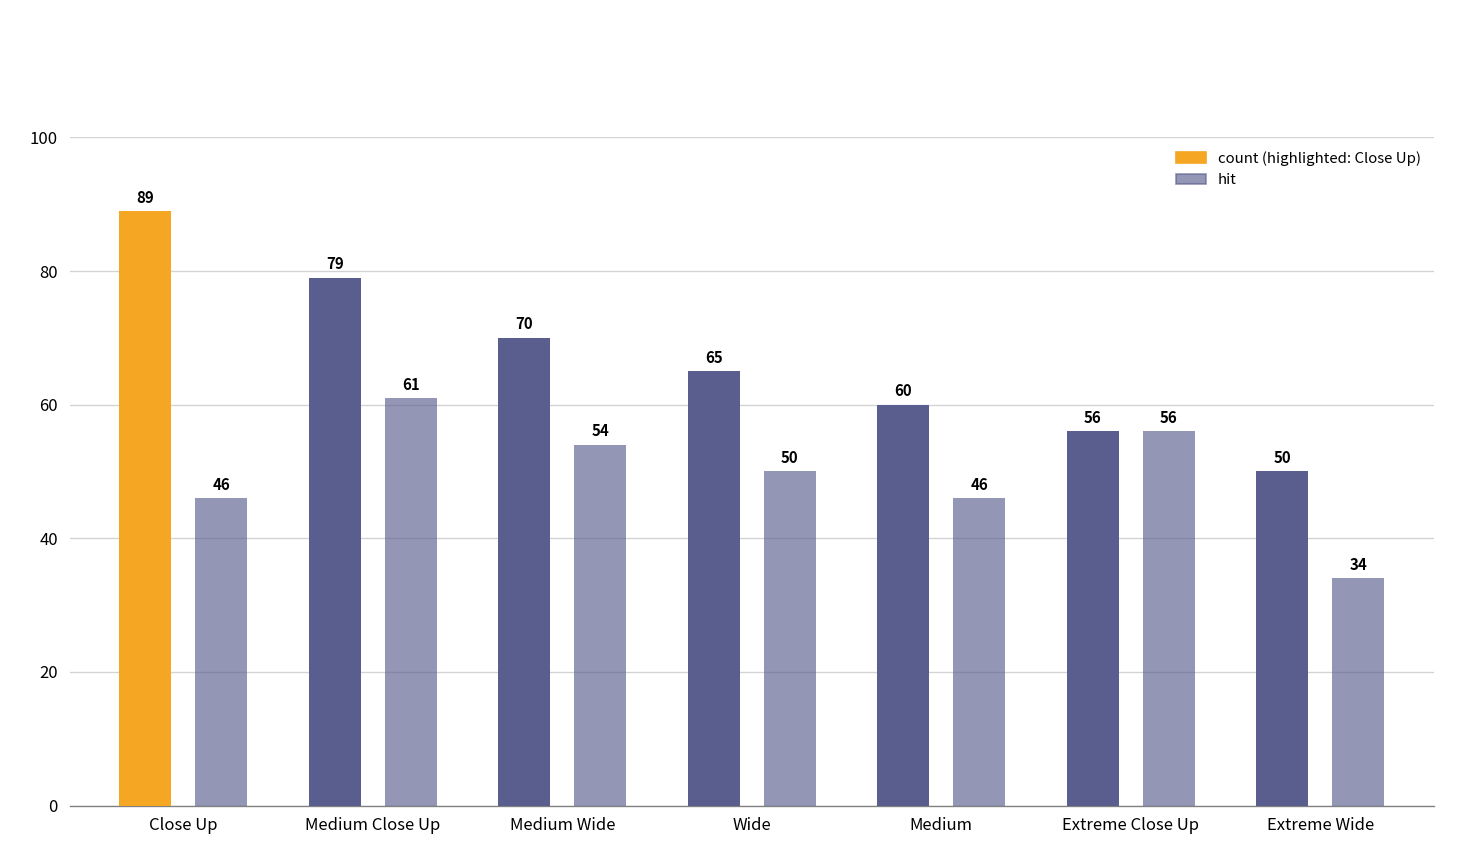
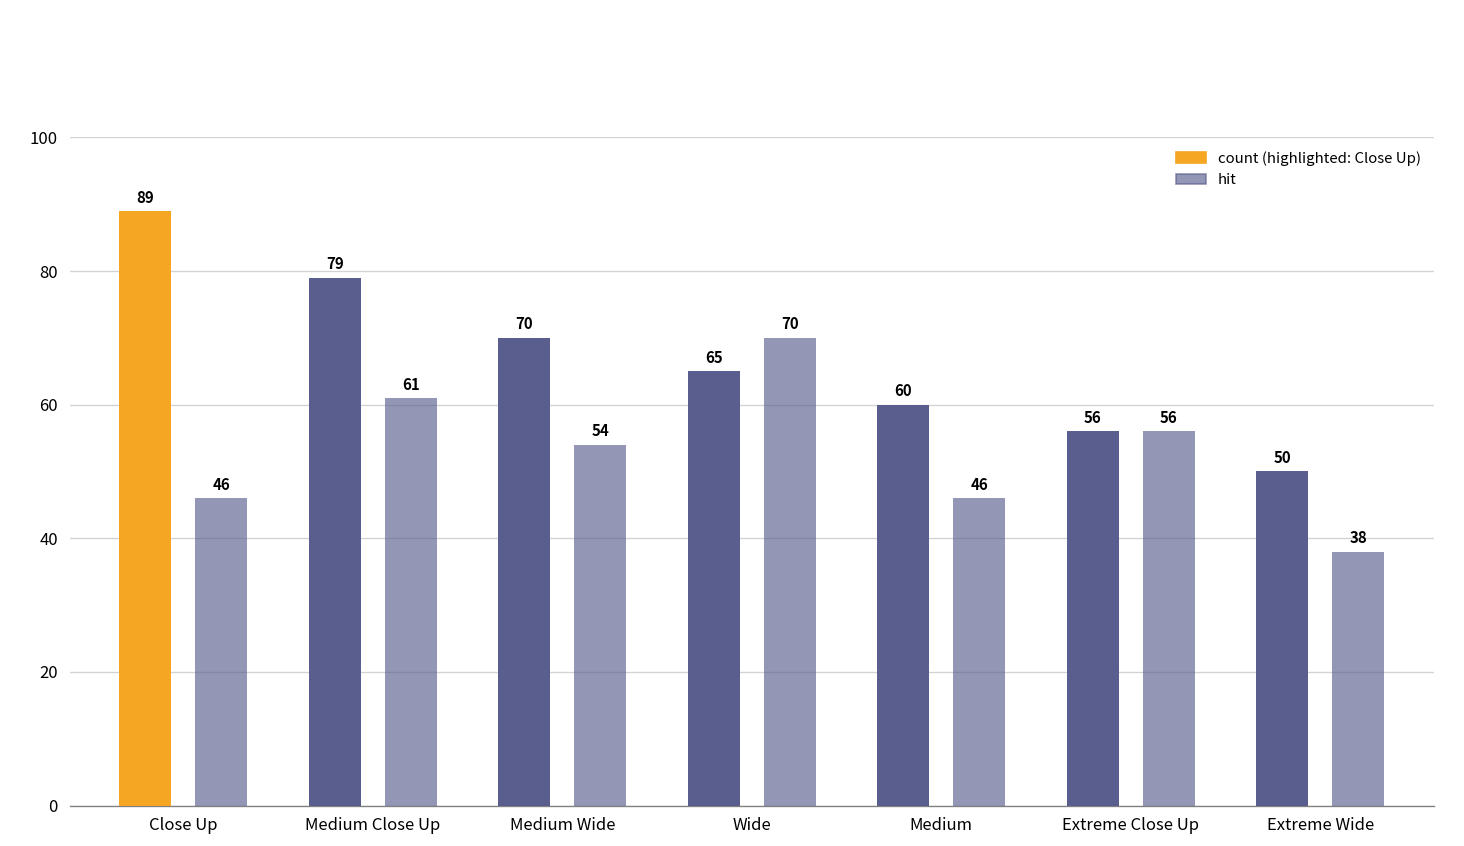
  {
    "hit": {
      "Close Up": 46,
      "Medium Close Up": 61,
      "Medium Wide": 54,
-     "Wide": 50,
+     "Wide": 70,
      "Medium": 46,
      "Extreme Close Up": 56,
-     "Extreme Wide": 34
+     "Extreme Wide": 38
    }
  }
